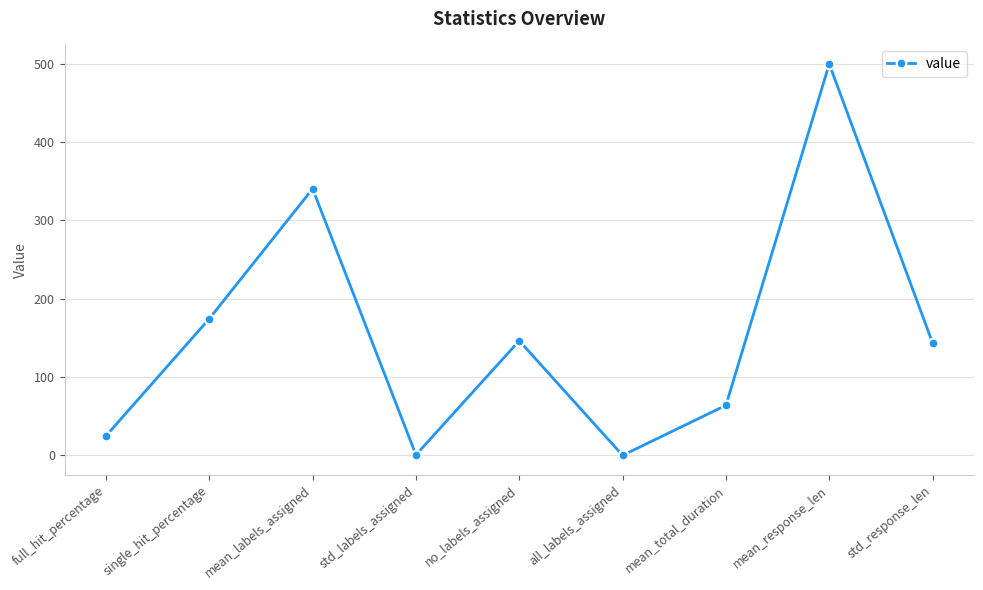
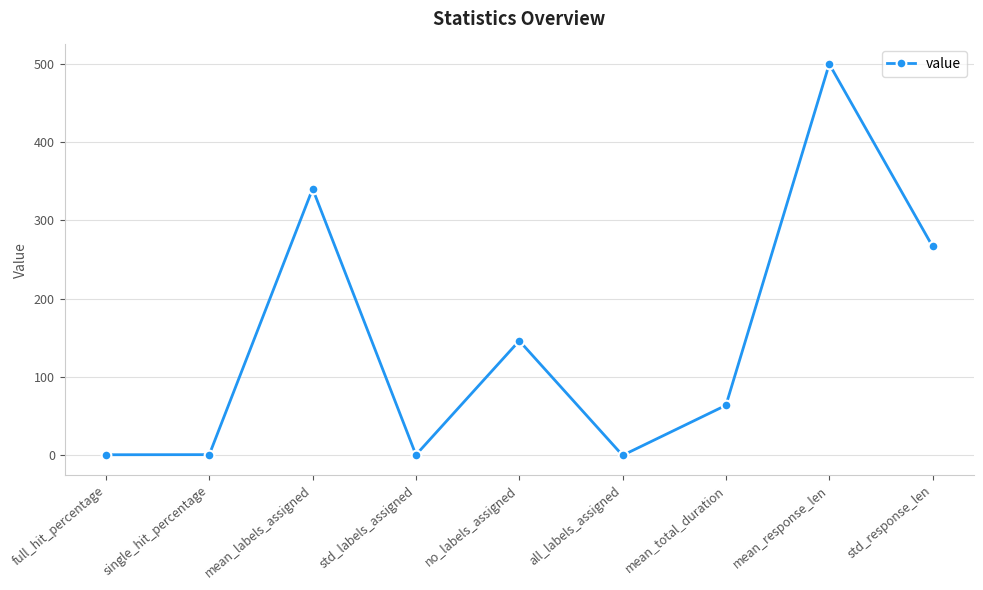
  {
-   "full_hit_percentage": 20,
-   "single_hit_percentage": 170,
+   "full_hit_percentage": 0,
+   "single_hit_percentage": 0,
    "mean_labels_assigned": 340,
    "std_labels_assigned": 0,
    "no_labels_assigned": 150,
    "all_labels_assigned": 0,
    "mean_total_duration": 60,
    "mean_response_len": 500,
-   "std_response_len": 140
+   "std_response_len": 270
  }
